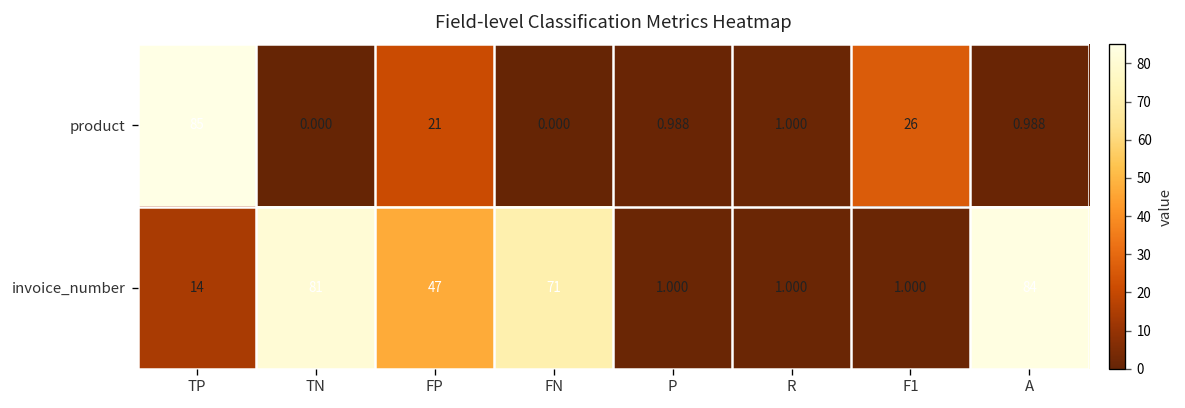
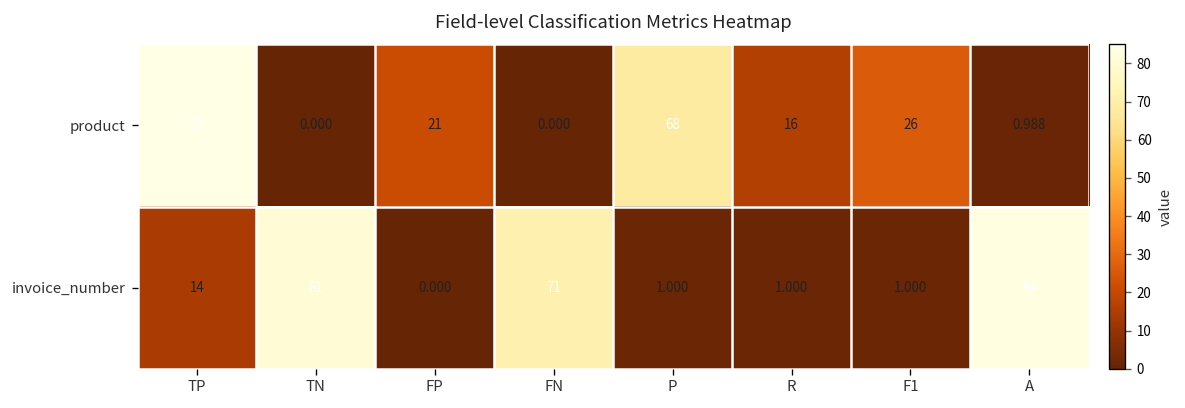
  {
    "product": {
      "TN": 0.000,
      "FP": 21,
      "FN": 0.000,
-     "P": 0.988,
-     "R": 1.000,
+     "P": 68,
+     "R": 16,
      "F1": 26,
      "A": 0.988
    },
    "invoice_number": {
      "TP": 14,
-     "FP": 47,
+     "FP": 0.000,
      "FN": 71,
      "P": 1.000,
      "R": 1.000,
      "F1": 1.000
    }
  }
